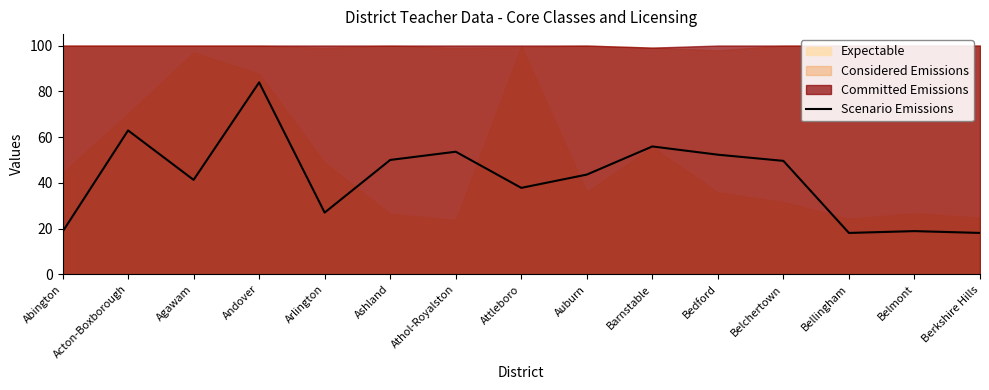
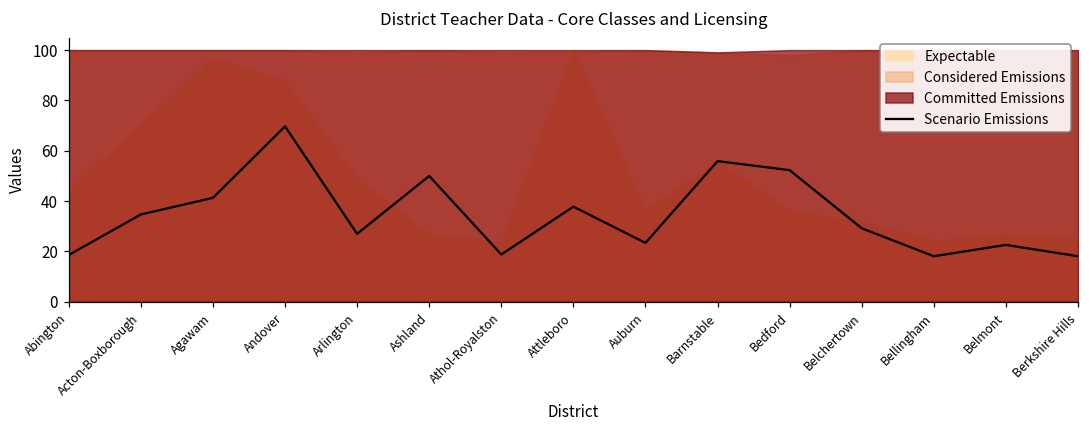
  {
    "Scenario Emissions": {
      "Abington": 19,
-     "Acton-Boxborough": 63,
+     "Acton-Boxborough": 35,
      "Agawam": 41,
-     "Andover": 84,
+     "Andover": 70,
      "Arlington": 27,
      "Ashland": 50,
-     "Athol-Royalston": 54,
+     "Athol-Royalston": 19,
      "Attleboro": 38,
-     "Auburn": 44,
+     "Auburn": 23,
      "Bedford": 52,
-     "Belchertown": 50,
+     "Belchertown": 29,
      "Bellingham": 18,
-     "Belmont": 19,
+     "Belmont": 23,
      "Berkshire Hills": 18
    },
    "Committed Emissions": {
      "Bedford": 100
    }
  }
